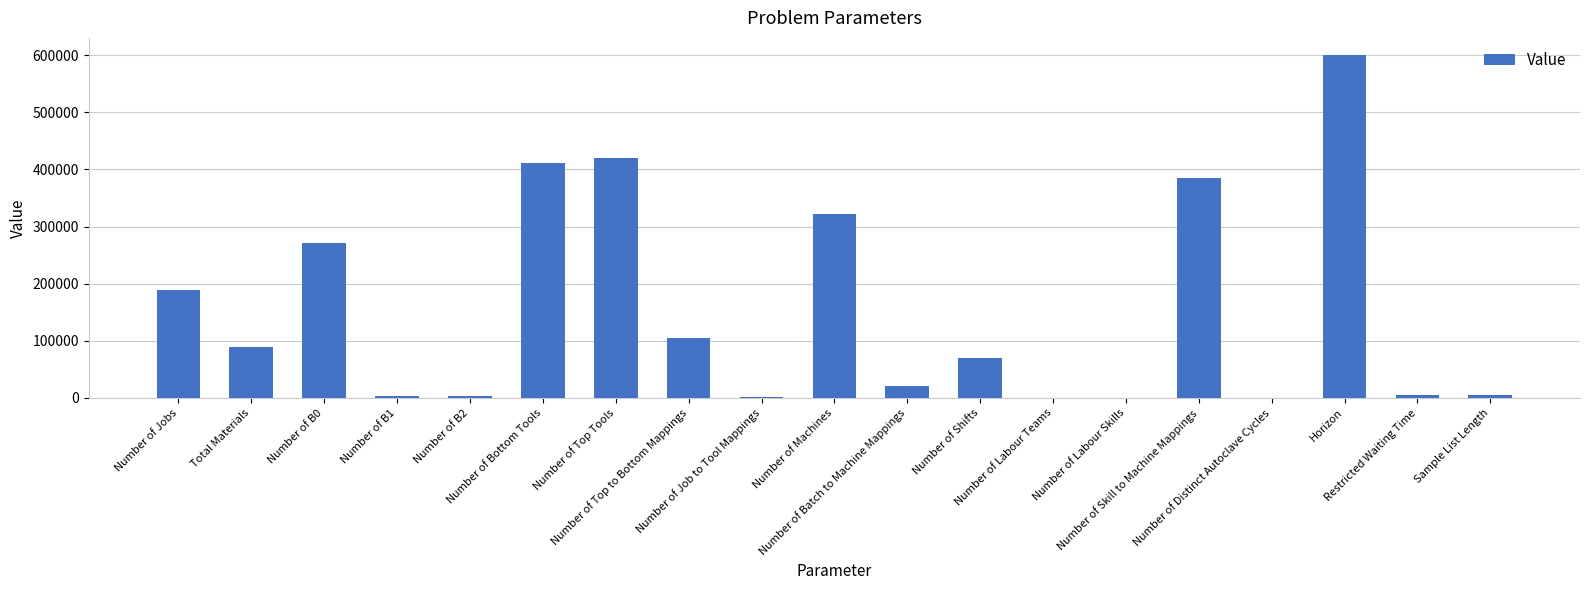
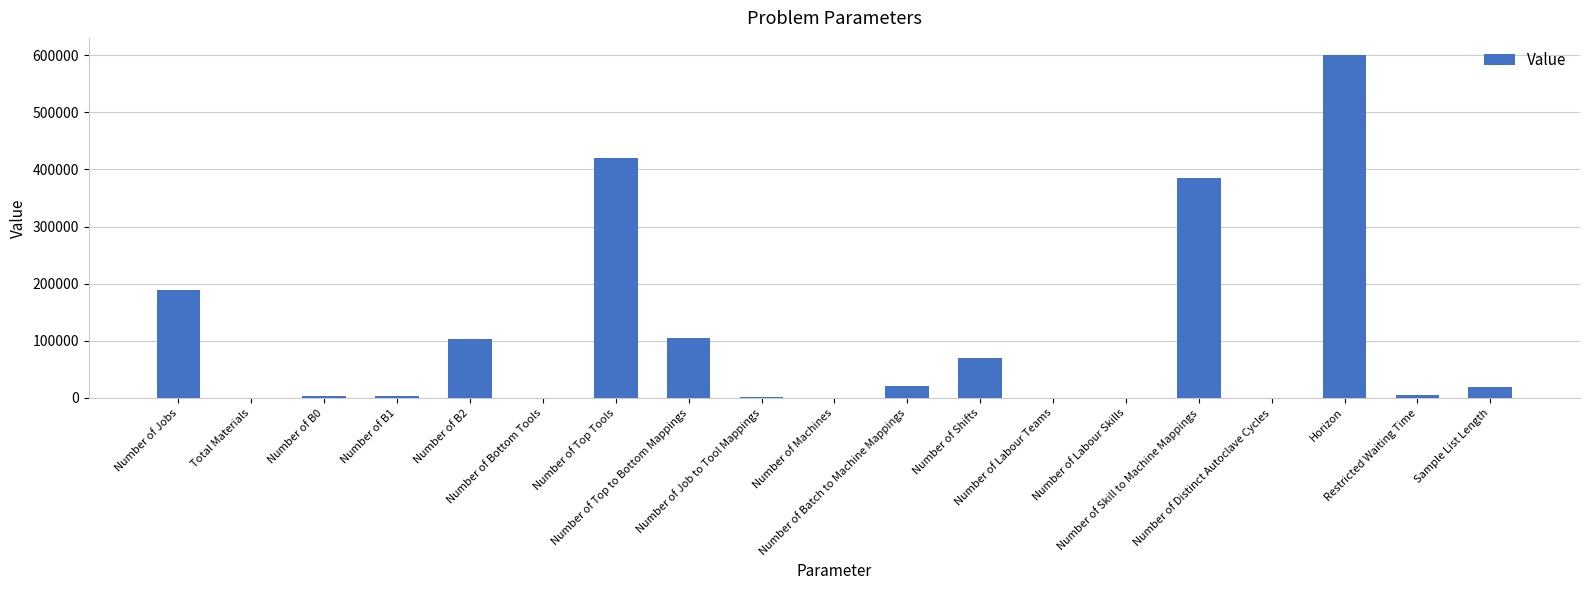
  {
    "Number of Jobs": 190000,
-   "Total Materials": 90000,
-   "Number of B0": 270000,
-   "Number of B2": 0,
-   "Number of Bottom Tools": 410000,
+   "Total Materials": 0,
+   "Number of B0": 0,
+   "Number of B2": 100000,
+   "Number of Bottom Tools": 0,
    "Number of Top Tools": 420000,
    "Number of Top to Bottom Mappings": 110000,
-   "Number of Machines": 320000,
+   "Number of Machines": 0,
    "Number of Batch to Machine Mappings": 20000,
    "Number of Shifts": 70000,
    "Number of Skill to Machine Mappings": 380000,
    "Horizon": 600000,
    "Restricted Waiting Time": 10000,
-   "Sample List Length": 0
+   "Sample List Length": 20000
  }
